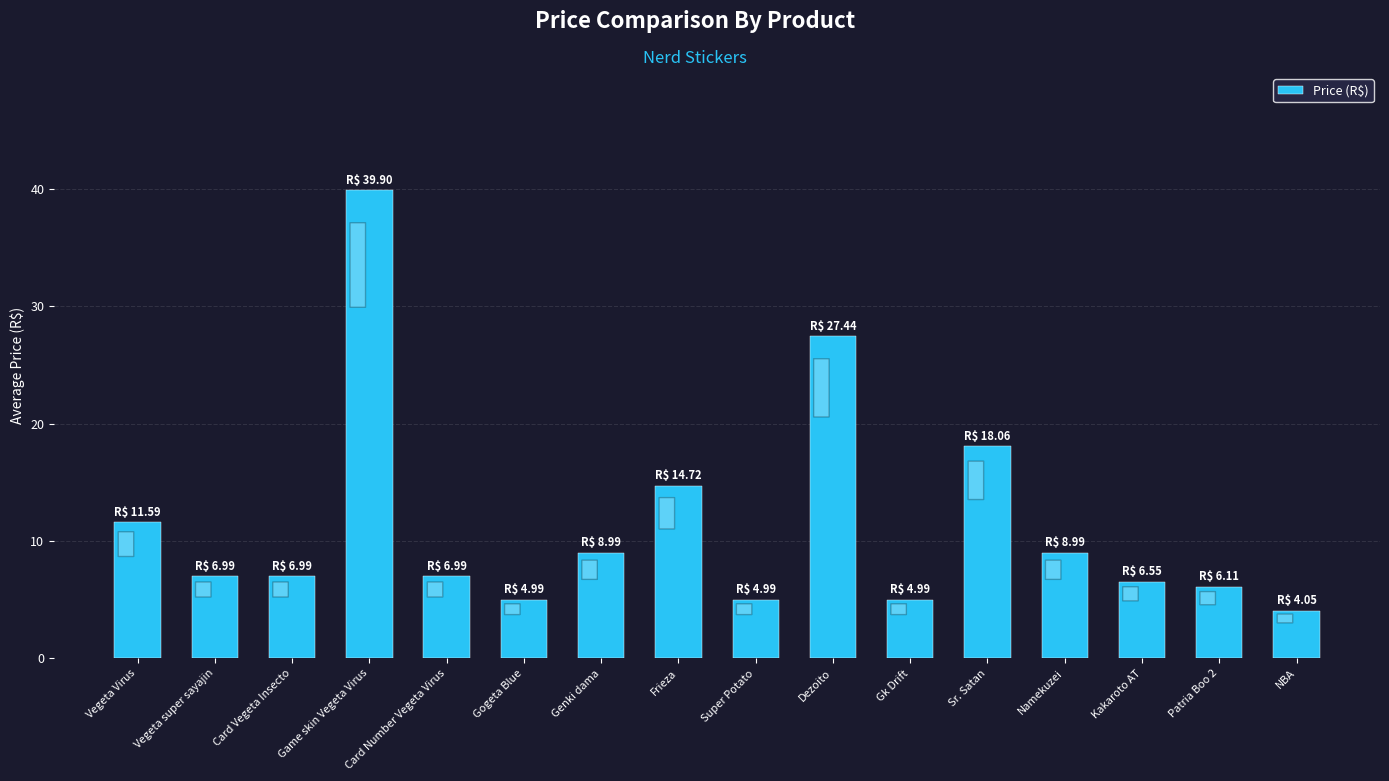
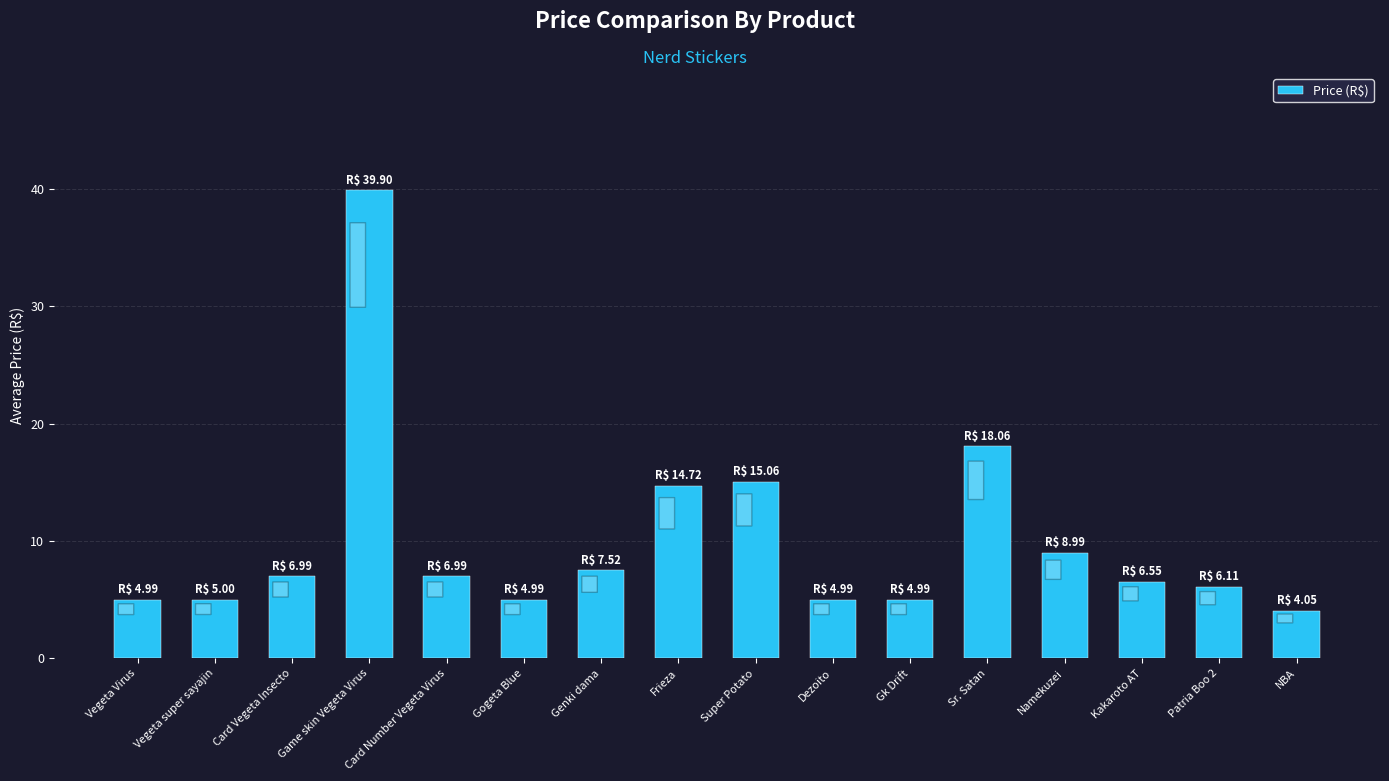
  {
-   "Vegeta Virus": 11.59,
-   "Vegeta super sayajin": 6.99,
+   "Vegeta Virus": 4.99,
+   "Vegeta super sayajin": 5.00,
    "Card Vegeta Insecto": 6.99,
    "Game skin Vegeta Virus": 39.90,
    "Card Number Vegeta Virus": 6.99,
    "Gogeta Blue": 4.99,
-   "Genki dama": 8.99,
+   "Genki dama": 7.52,
    "Frieza": 14.72,
-   "Super Potato": 4.99,
-   "Dezoito": 27.44,
+   "Super Potato": 15.06,
+   "Dezoito": 4.99,
    "Gk Drift": 4.99,
    "Sr. Satan": 18.06,
    "Namekuzei": 8.99,
    "Kakaroto AT": 6.55,
    "Patria Boo 2": 6.11,
    "NBA": 4.05
  }
